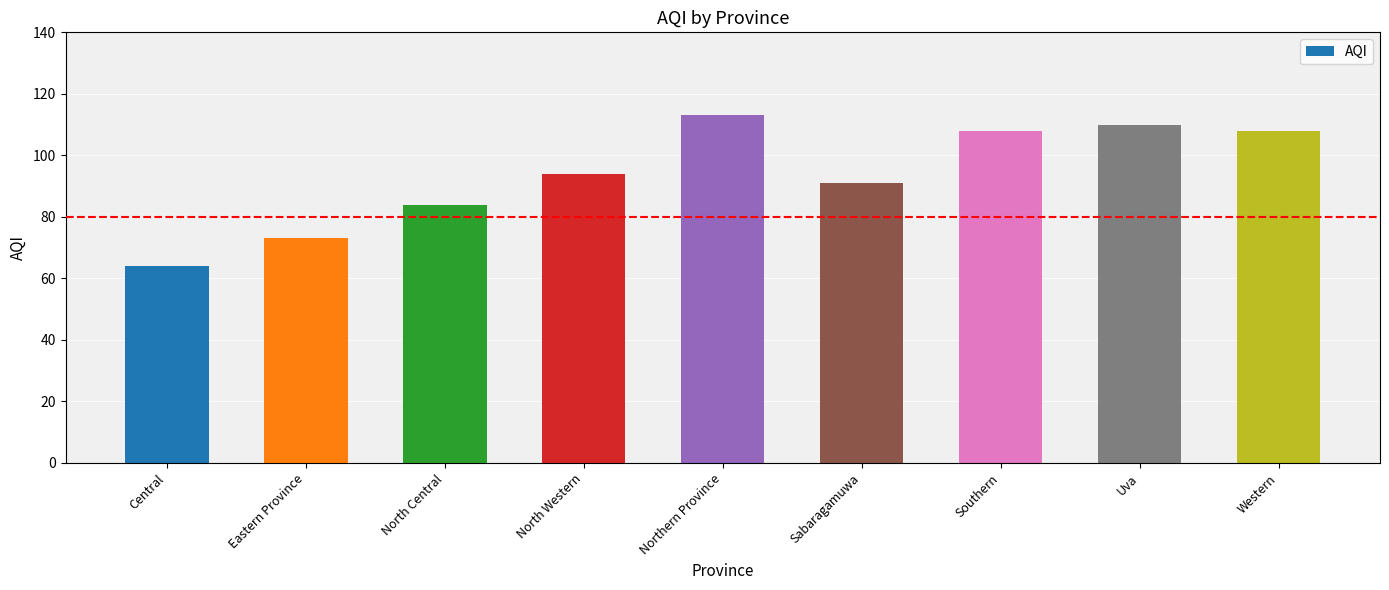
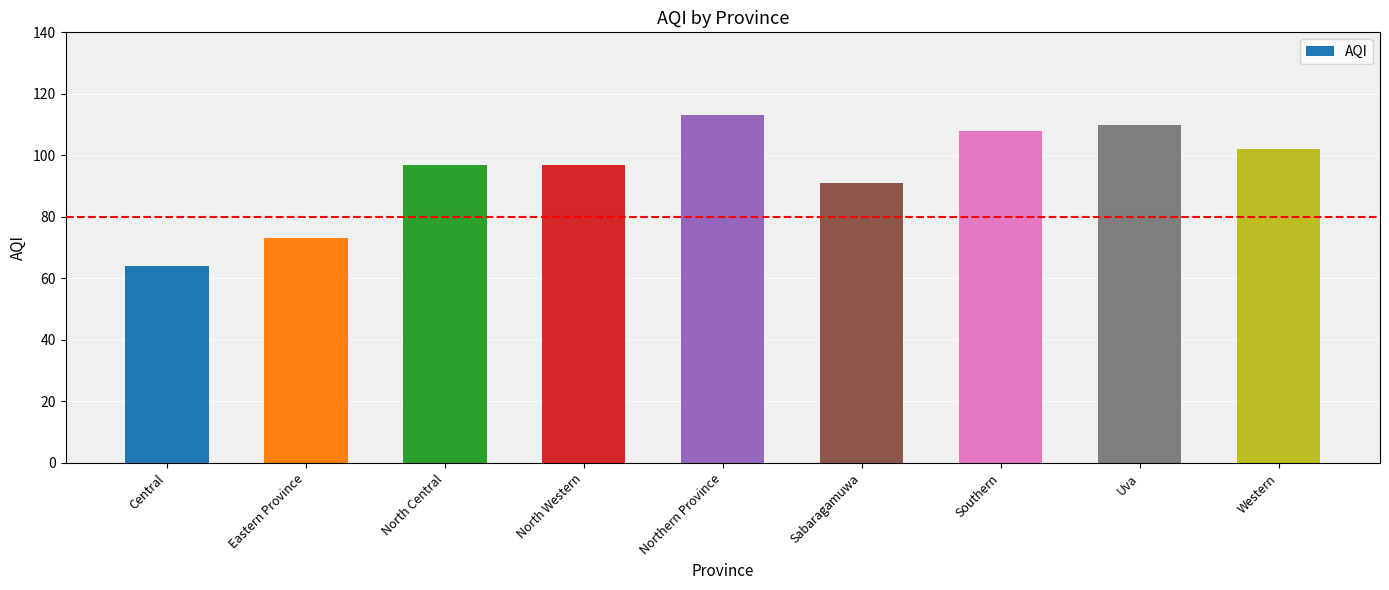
  {
    "Central": 64,
    "Eastern Province": 73,
-   "North Central": 84,
-   "North Western": 94,
+   "North Central": 97,
+   "North Western": 97,
    "Northern Province": 113,
    "Sabaragamuwa": 91,
    "Southern": 108,
    "Uva": 110,
-   "Western": 108
+   "Western": 102
  }
